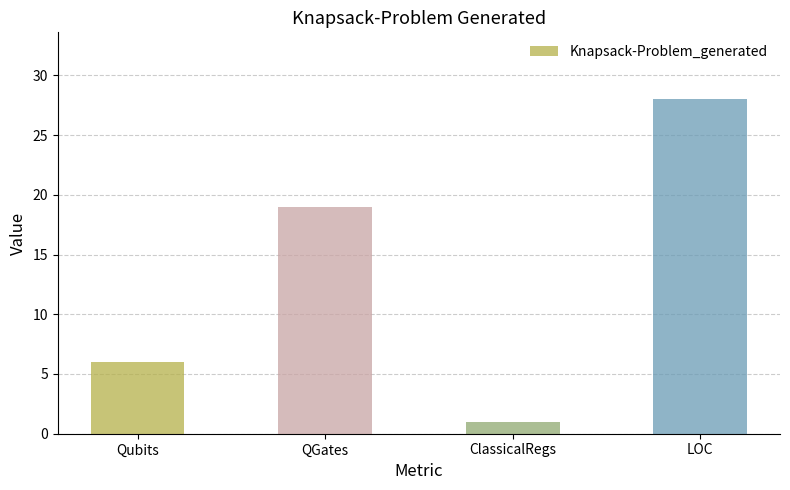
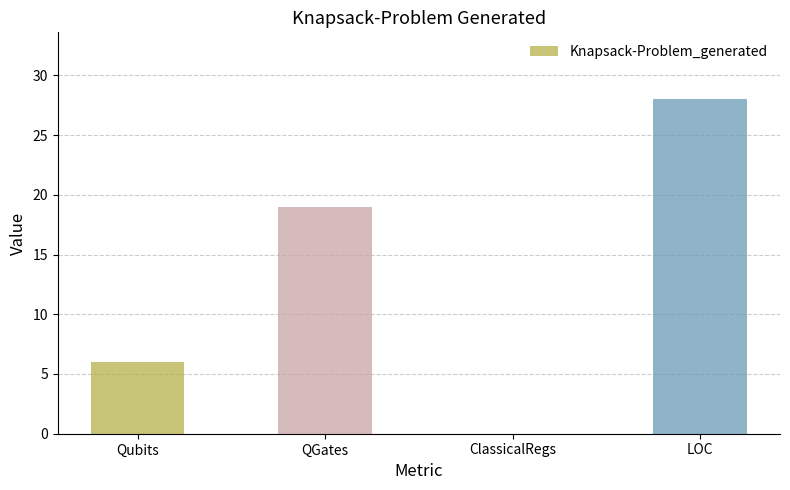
  {
    "Qubits": 6,
    "QGates": 19,
-   "ClassicalRegs": 1,
+   "ClassicalRegs": 0,
    "LOC": 28
  }
